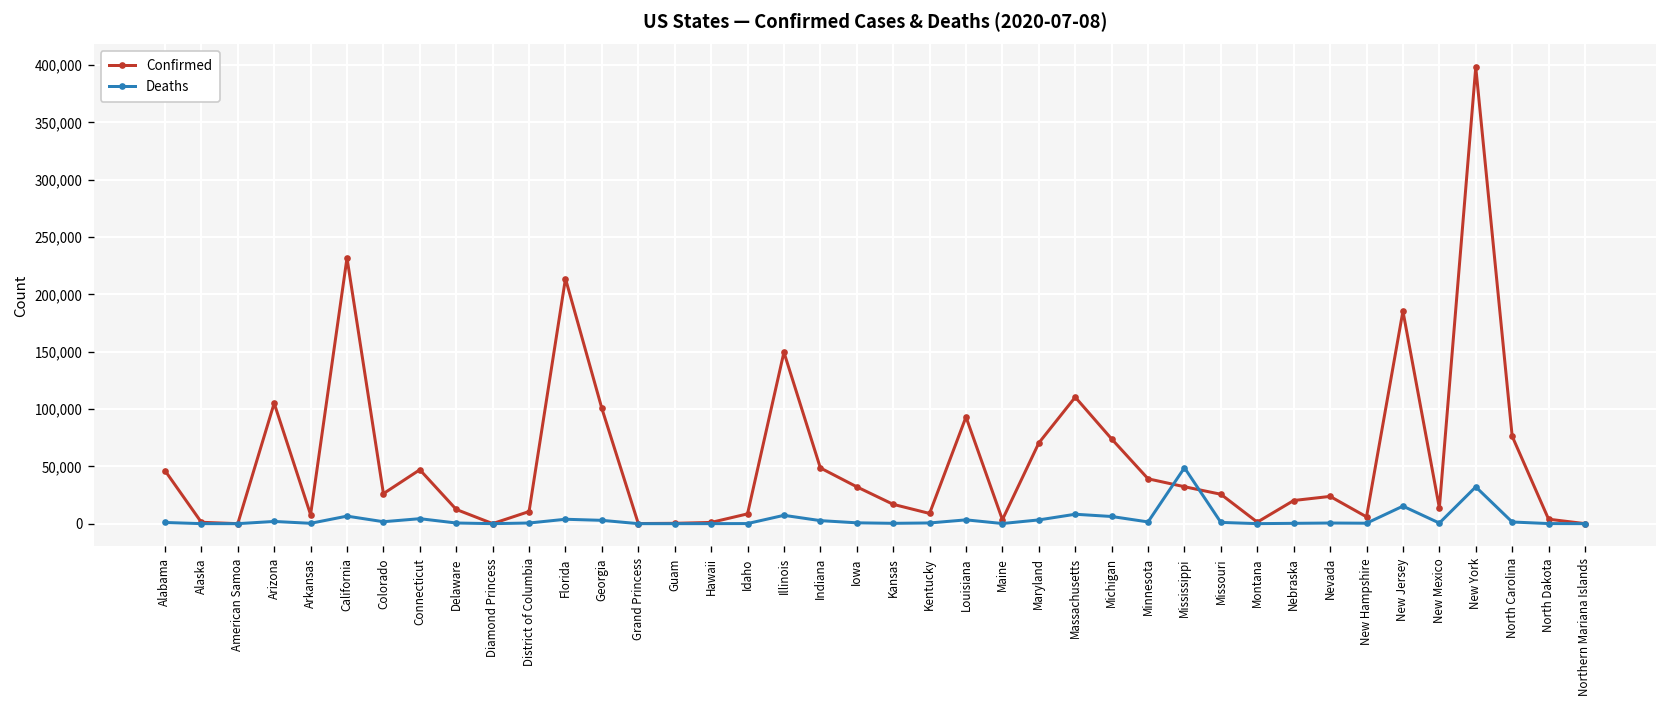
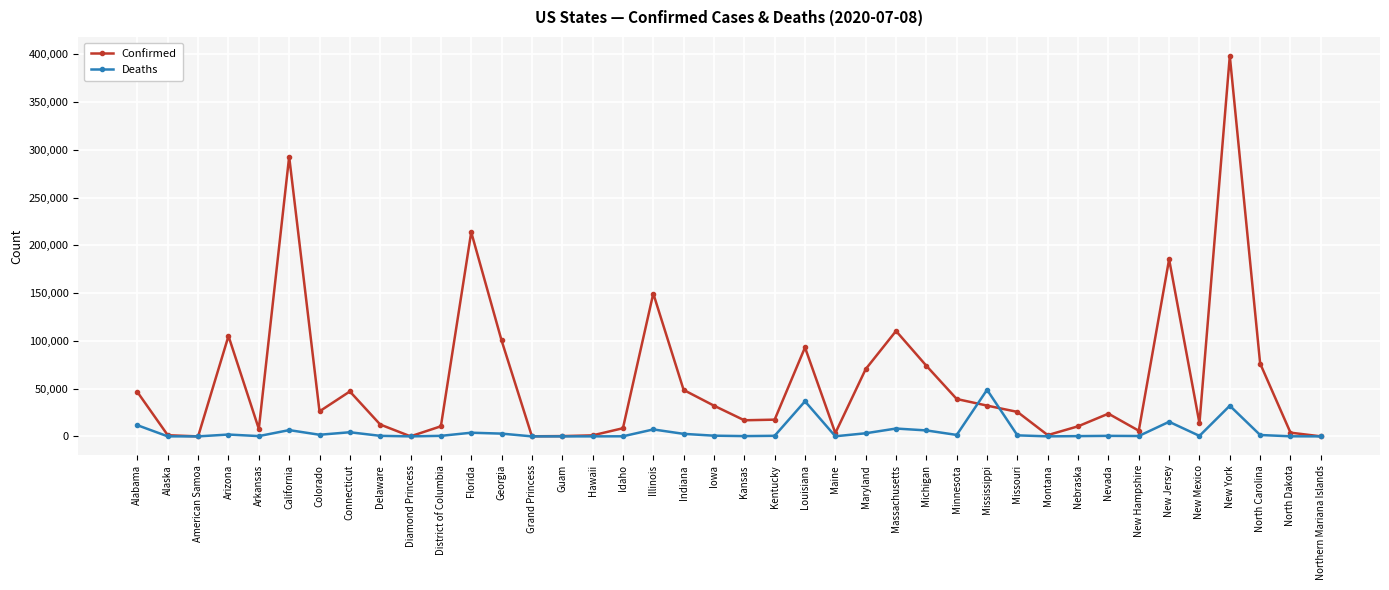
  {
    "Confirmed": {
      "Alabama": "50,000",
      "Arizona": "110,000",
      "Arkansas": "10,000",
-     "California": "230,000",
+     "California": "290,000",
      "Colorado": "30,000",
      "Connecticut": "50,000",
      "Delaware": "10,000",
      "District of Columbia": "10,000",
      "Florida": "210,000",
      "Georgia": "100,000",
      "Idaho": "10,000",
      "Illinois": "150,000",
      "Indiana": "50,000",
      "Iowa": "30,000",
      "Kansas": "20,000",
-     "Kentucky": "10,000",
+     "Kentucky": "20,000",
      "Louisiana": "90,000",
      "Maine": "0",
      "Maryland": "70,000",
      "Massachusetts": "110,000",
      "Michigan": "70,000",
      "Minnesota": "40,000",
      "Mississippi": "30,000",
      "Missouri": "30,000",
-     "Nebraska": "20,000",
+     "Nebraska": "10,000",
      "Nevada": "20,000",
      "New Hampshire": "10,000",
      "New Jersey": "190,000",
      "New Mexico": "10,000",
      "New York": "400,000",
      "North Carolina": "80,000",
      "North Dakota": "0"
    },
    "Deaths": {
-     "Alabama": "0",
+     "Alabama": "10,000",
      "Arizona": "0",
      "Arkansas": "0",
      "California": "10,000",
      "Colorado": "0",
      "Connecticut": "0",
      "Delaware": "0",
      "District of Columbia": "0",
      "Florida": "0",
      "Georgia": "0",
      "Idaho": "0",
      "Illinois": "10,000",
      "Indiana": "0",
      "Iowa": "0",
      "Kansas": "0",
      "Kentucky": "0",
-     "Louisiana": "0",
+     "Louisiana": "40,000",
      "Maine": "0",
      "Maryland": "0",
      "Massachusetts": "10,000",
      "Michigan": "10,000",
      "Minnesota": "0",
      "Mississippi": "50,000",
      "Missouri": "0",
      "Nebraska": "0",
      "Nevada": "0",
      "New Hampshire": "0",
      "New Jersey": "20,000",
      "New Mexico": "0",
      "New York": "30,000",
      "North Carolina": "0",
      "North Dakota": "0"
    }
  }
